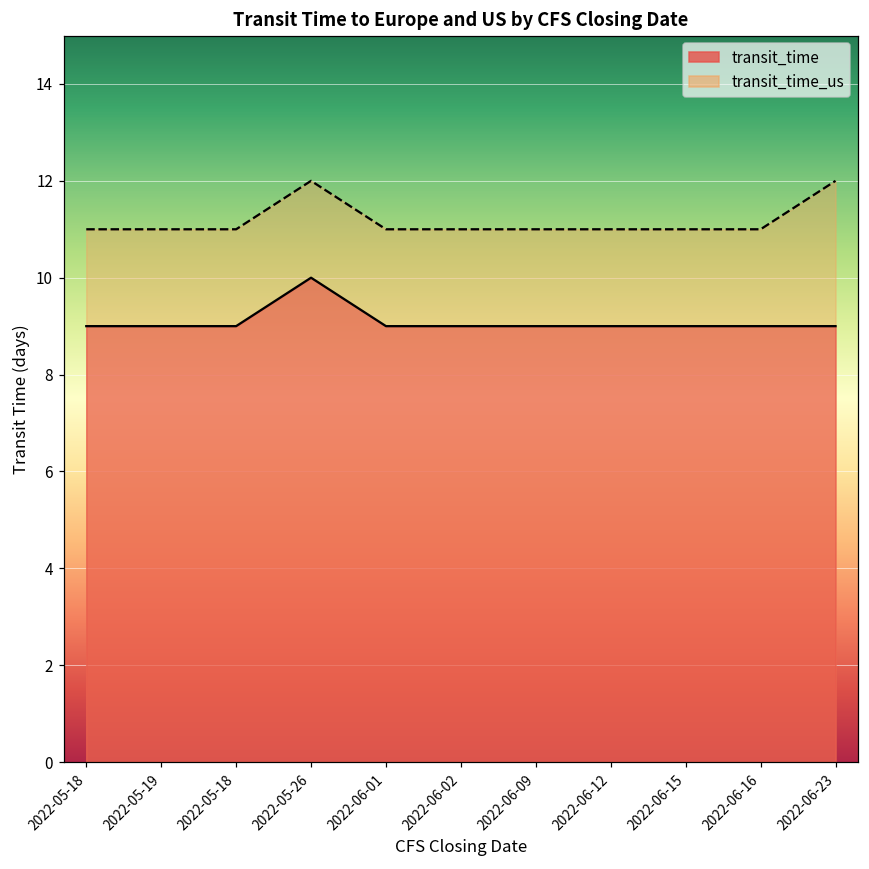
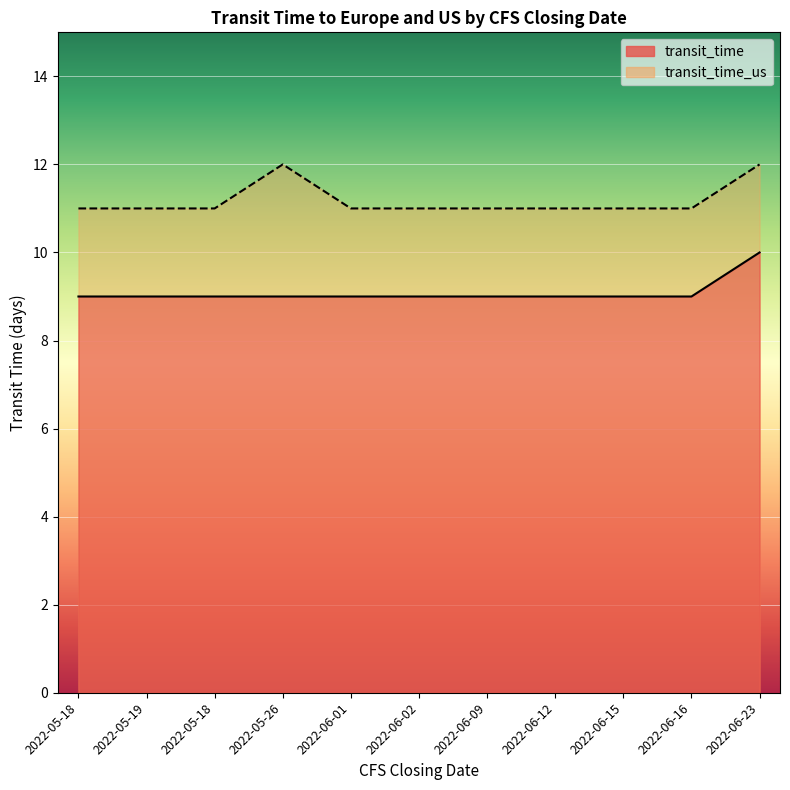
  {
    "transit_time": {
      "2022-05-19": 9,
-     "2022-05-26": 10,
+     "2022-05-26": 9,
      "2022-06-01": 9,
      "2022-06-02": 9,
      "2022-06-09": 9,
      "2022-06-12": 9,
      "2022-06-15": 9,
      "2022-06-16": 9,
-     "2022-06-23": 9
+     "2022-06-23": 10
    },
    "transit_time_us": {
      "2022-05-19": 11,
      "2022-05-26": 12,
      "2022-06-01": 11,
      "2022-06-02": 11,
      "2022-06-09": 11,
      "2022-06-12": 11,
      "2022-06-15": 11,
      "2022-06-16": 11,
      "2022-06-23": 12
    }
  }
